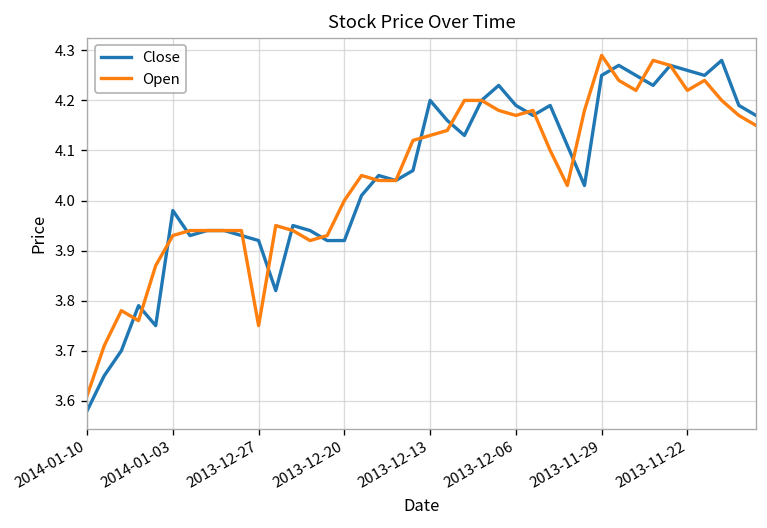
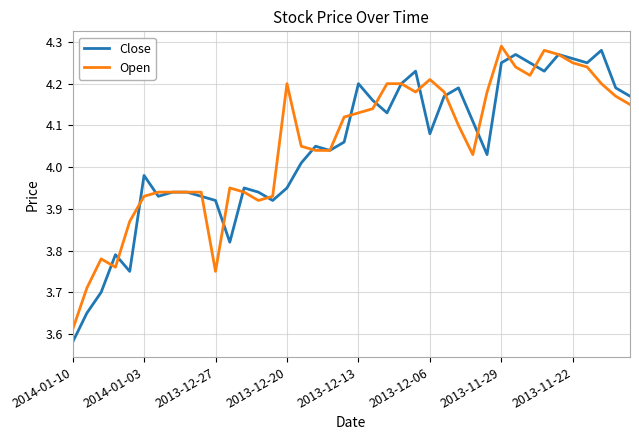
  {
    "Close": {
      "2014-01-10": 3.58,
      "2014-01-03": 3.98,
      "2013-12-27": 3.92,
-     "2013-12-20": 3.92,
+     "2013-12-20": 3.95,
      "2013-12-13": 4.20,
-     "2013-12-06": 4.19,
+     "2013-12-06": 4.08,
      "2013-11-29": 4.25,
      "2013-11-22": 4.26
    },
    "Open": {
      "2014-01-10": 3.61,
      "2014-01-03": 3.93,
      "2013-12-27": 3.75,
-     "2013-12-20": 4.0,
+     "2013-12-20": 4.2,
      "2013-12-13": 4.13,
-     "2013-12-06": 4.17,
+     "2013-12-06": 4.21,
      "2013-11-29": 4.29,
-     "2013-11-22": 4.22
+     "2013-11-22": 4.25
    }
  }
